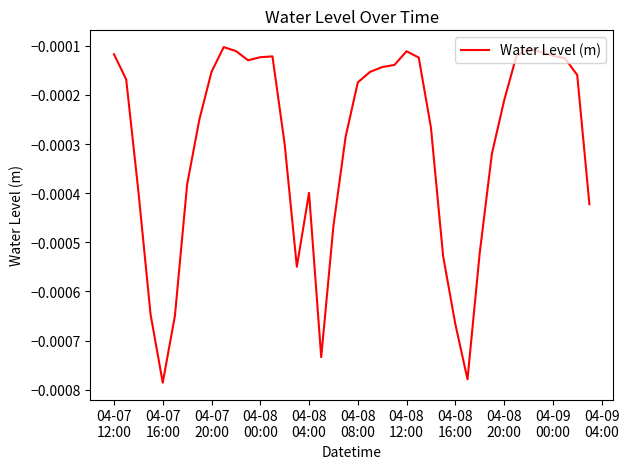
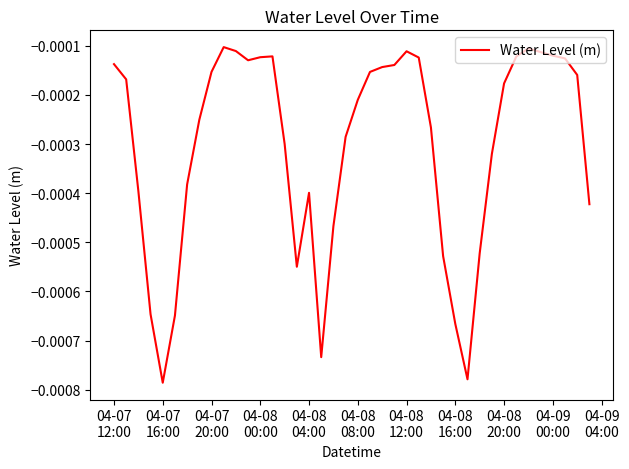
  {
-   "04-07 12:00": -0.00012,
+   "04-07 12:00": -0.00014,
    "04-07 16:00": -0.00079,
    "04-07 20:00": -0.00015,
    "04-08 00:00": -0.00012,
    "04-08 04:00": -0.00040,
-   "04-08 08:00": -0.00017,
+   "04-08 08:00": -0.00021,
    "04-08 12:00": -0.00011,
    "04-08 16:00": -0.00067,
-   "04-08 20:00": -0.00021
+   "04-08 20:00": -0.00018
  }
